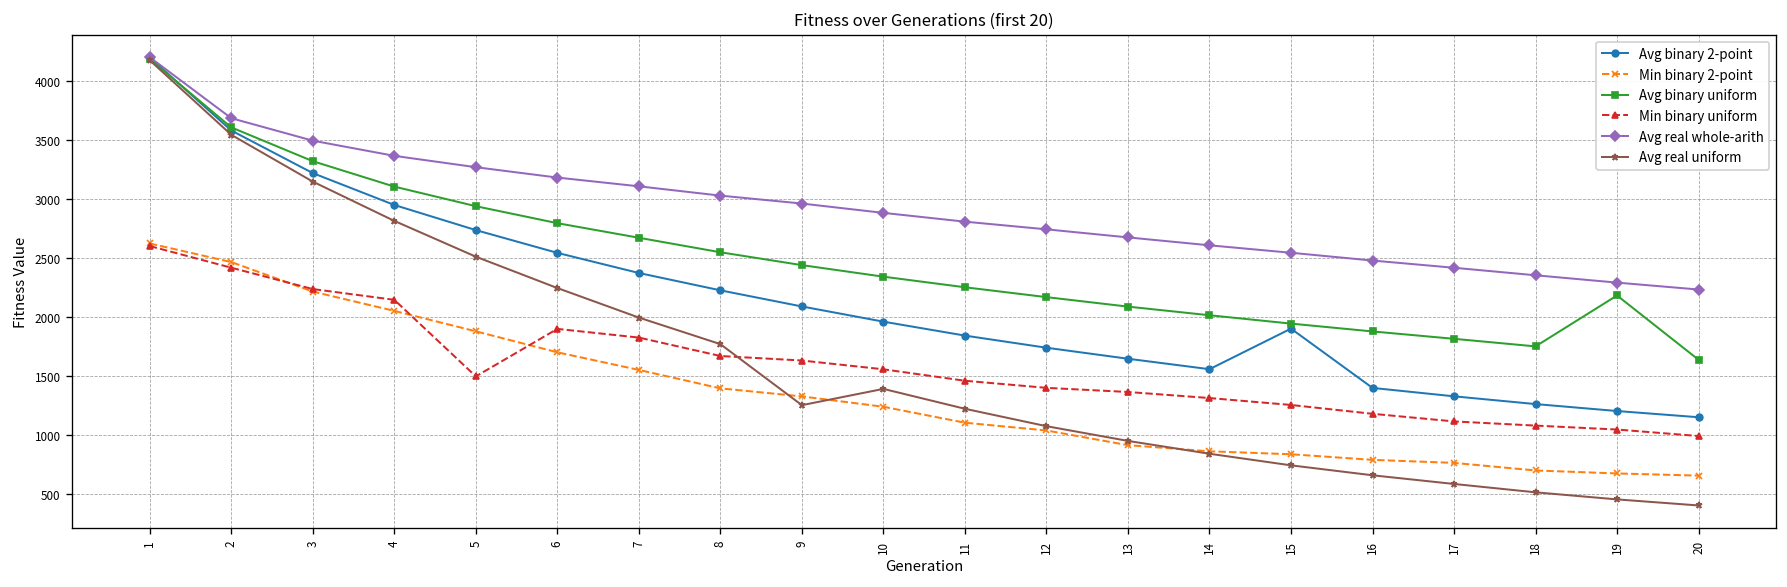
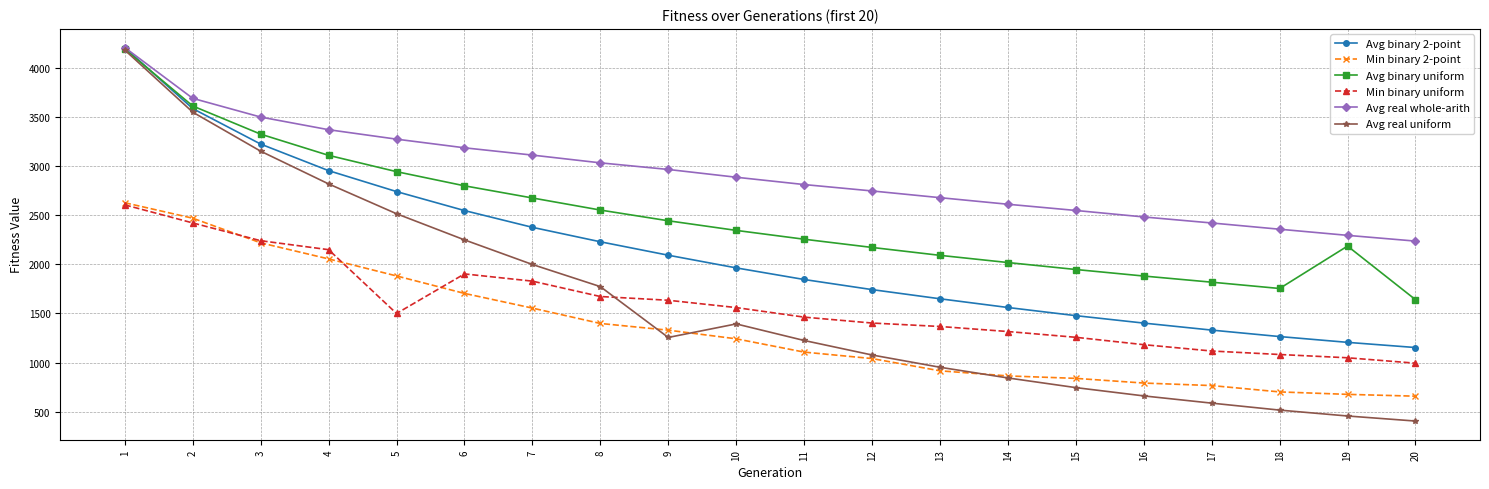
  {
    "Avg binary 2-point": {
      "2": 3600,
      "3": 3200,
      "4": 3000,
      "5": 2700,
      "6": 2500,
      "7": 2400,
      "8": 2200,
      "9": 2100,
      "10": 2000,
      "11": 1800,
      "12": 1700,
      "13": 1600,
      "14": 1600,
-     "15": 1900,
+     "15": 1500,
      "16": 1400,
      "17": 1300,
      "18": 1300,
      "19": 1200,
      "20": 1200
    },
    "Min binary 2-point": {
      "2": 2500,
      "4": 2100,
      "5": 1900,
      "6": 1700,
      "7": 1600,
      "8": 1400,
      "9": 1300,
      "10": 1200,
      "11": 1100,
      "12": 1000,
      "13": 900,
      "15": 800,
      "16": 800,
      "17": 800,
      "18": 700,
      "19": 700,
      "20": 700
    },
    "Avg binary uniform": {
      "2": 3600,
      "3": 3300,
      "4": 3100,
      "5": 2900,
      "6": 2800,
      "7": 2700,
      "8": 2600,
      "9": 2400,
      "10": 2300,
      "11": 2300,
      "12": 2200,
      "13": 2100,
      "14": 2000,
      "15": 1900,
      "16": 1900,
      "17": 1800,
      "18": 1800,
      "19": 2200,
      "20": 1600
    },
    "Min binary uniform": {
      "2": 2400,
      "4": 2100,
      "5": 1500,
      "6": 1900,
      "7": 1800,
      "8": 1700,
      "9": 1600,
      "10": 1600,
      "11": 1500,
      "12": 1400,
      "13": 1400,
      "14": 1300,
      "15": 1300,
      "16": 1200,
      "17": 1100,
      "18": 1100,
      "19": 1000,
      "20": 1000
    },
    "Avg real whole-arith": {
      "2": 3700,
      "3": 3500,
      "4": 3400,
      "5": 3300,
      "6": 3200,
      "7": 3100,
      "8": 3000,
      "9": 3000,
      "10": 2900,
      "11": 2800,
      "12": 2700,
      "13": 2700,
      "14": 2600,
      "15": 2500,
      "16": 2500,
      "17": 2400,
      "18": 2400,
      "19": 2300,
      "20": 2200
    },
    "Avg real uniform": {
      "2": 3500,
      "3": 3200,
      "4": 2800,
      "5": 2500,
      "6": 2200,
      "7": 2000,
      "8": 1800,
      "9": 1300,
      "10": 1400,
      "11": 1200,
      "12": 1100,
      "13": 1000,
      "15": 700,
      "16": 700,
      "17": 600,
      "18": 500,
      "19": 500,
      "20": 400
    }
  }
